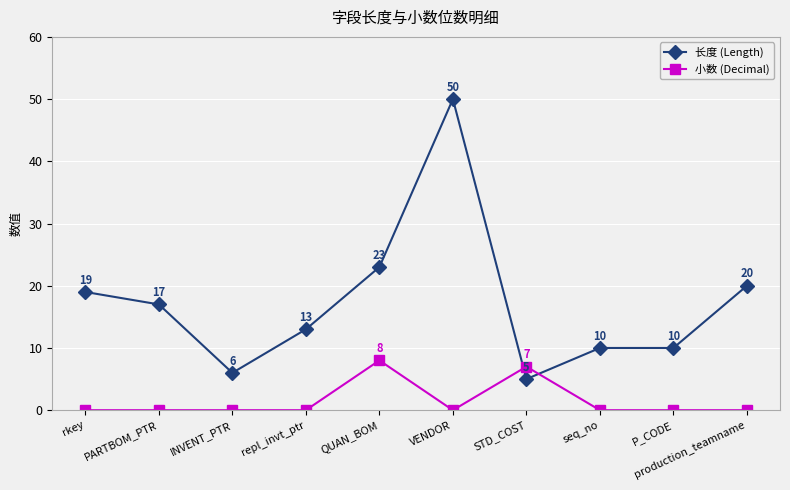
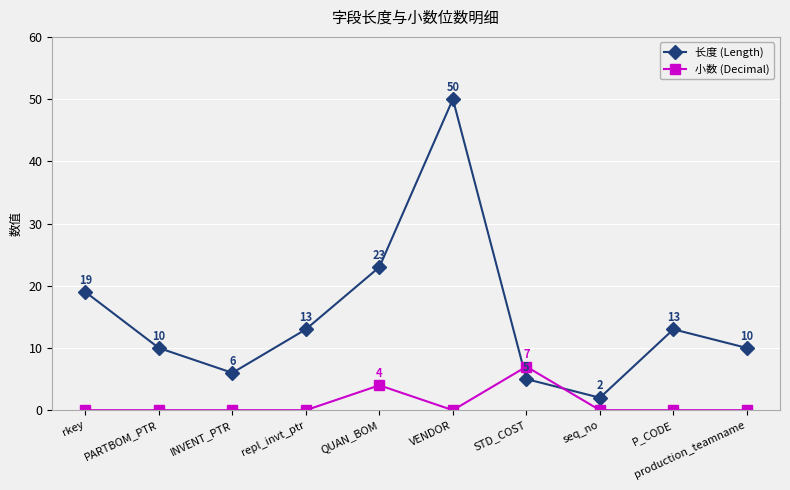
  {
    "长度 (Length)": {
      "rkey": 19,
-     "PARTBOM_PTR": 17,
+     "PARTBOM_PTR": 10,
      "INVENT_PTR": 6,
      "repl_invt_ptr": 13,
      "QUAN_BOM": 23,
      "VENDOR": 50,
-     "seq_no": 10,
-     "P_CODE": 10,
-     "production_teamname": 20
+     "seq_no": 2,
+     "P_CODE": 13,
+     "production_teamname": 10
    },
    "小数 (Decimal)": {
-     "QUAN_BOM": 8,
+     "QUAN_BOM": 4,
      "STD_COST": 7
    }
  }
